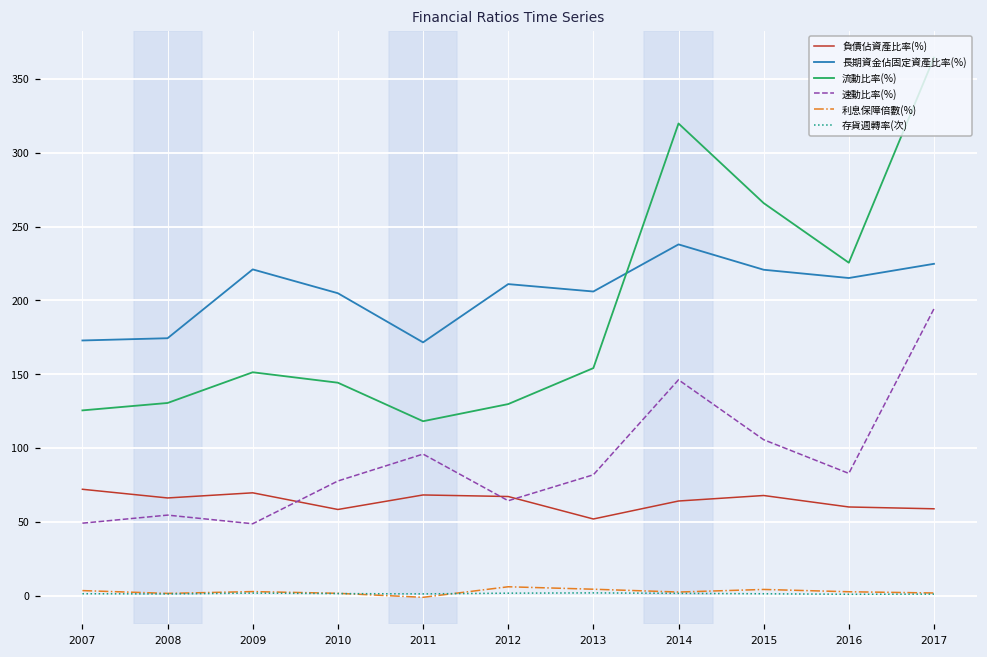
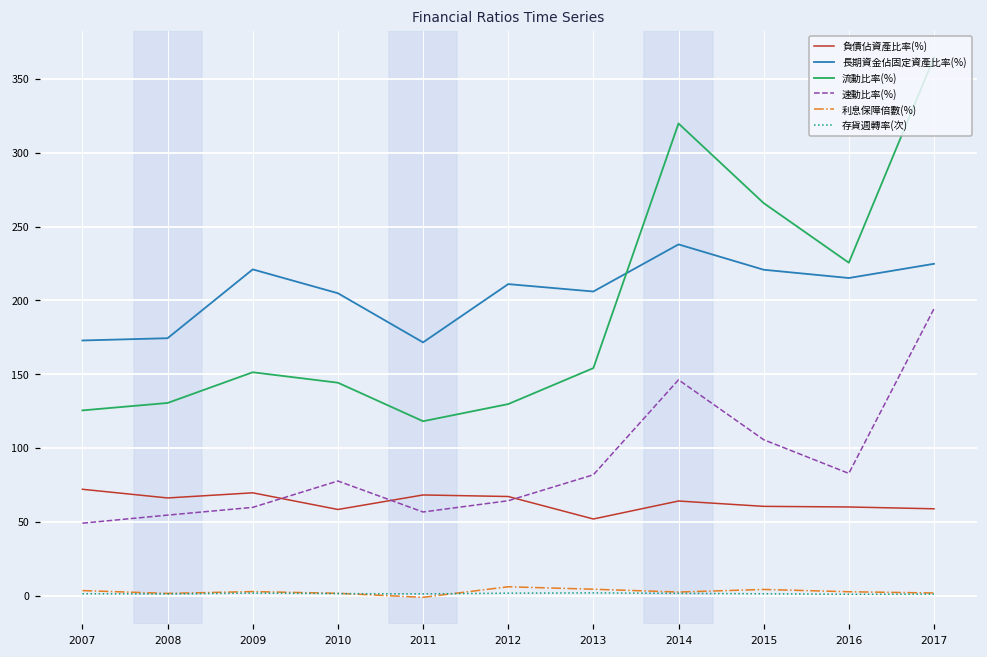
  {
    "負債佔資產比率(%)": {
      "2007": 72,
      "2008": 66,
      "2009": 70,
      "2010": 58,
      "2011": 68,
      "2012": 67,
      "2013": 52,
      "2014": 64,
-     "2015": 68,
+     "2015": 60,
      "2016": 60,
      "2017": 59
    },
    "長期資金佔固定資產比率(%)": {
      "2007": 173,
      "2008": 174,
      "2009": 221,
      "2010": 205,
      "2011": 172,
      "2012": 211,
      "2013": 206,
      "2014": 238,
      "2015": 221,
      "2016": 215,
      "2017": 225
    },
    "速動比率(%)": {
      "2007": 49,
      "2008": 55,
-     "2009": 49,
+     "2009": 60,
      "2010": 78,
-     "2011": 96,
+     "2011": 57,
      "2012": 64,
      "2013": 82,
      "2014": 146,
      "2015": 106,
      "2016": 83,
      "2017": 194
    },
    "利息保障倍數(%)": {
      "2007": 3,
      "2011": -1,
      "2012": 6,
      "2013": 4,
      "2015": 4
    }
  }
